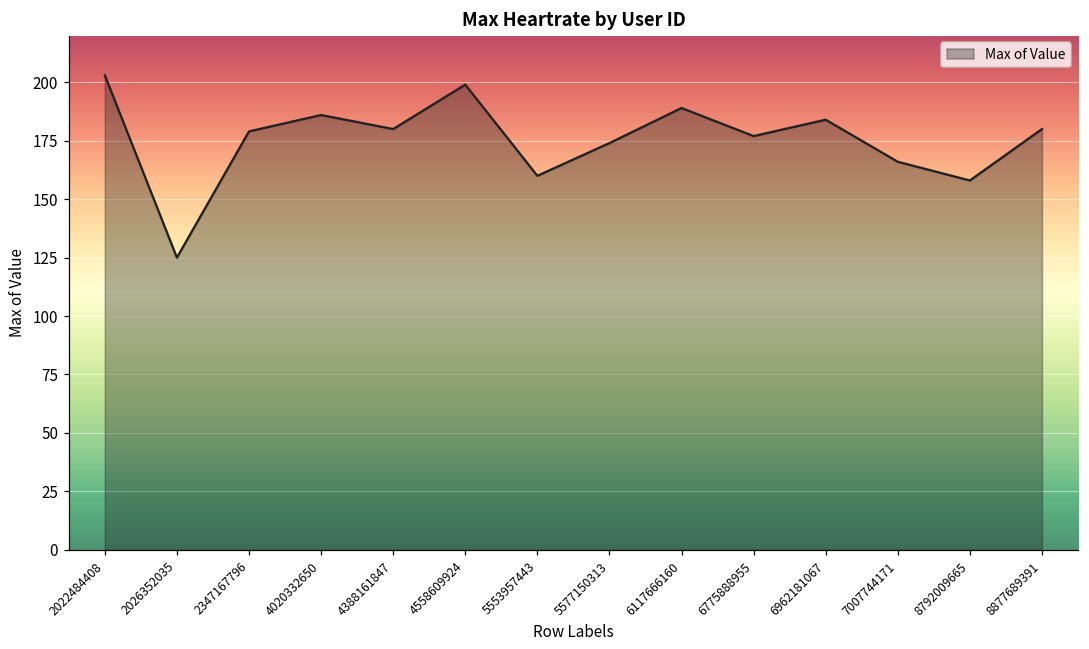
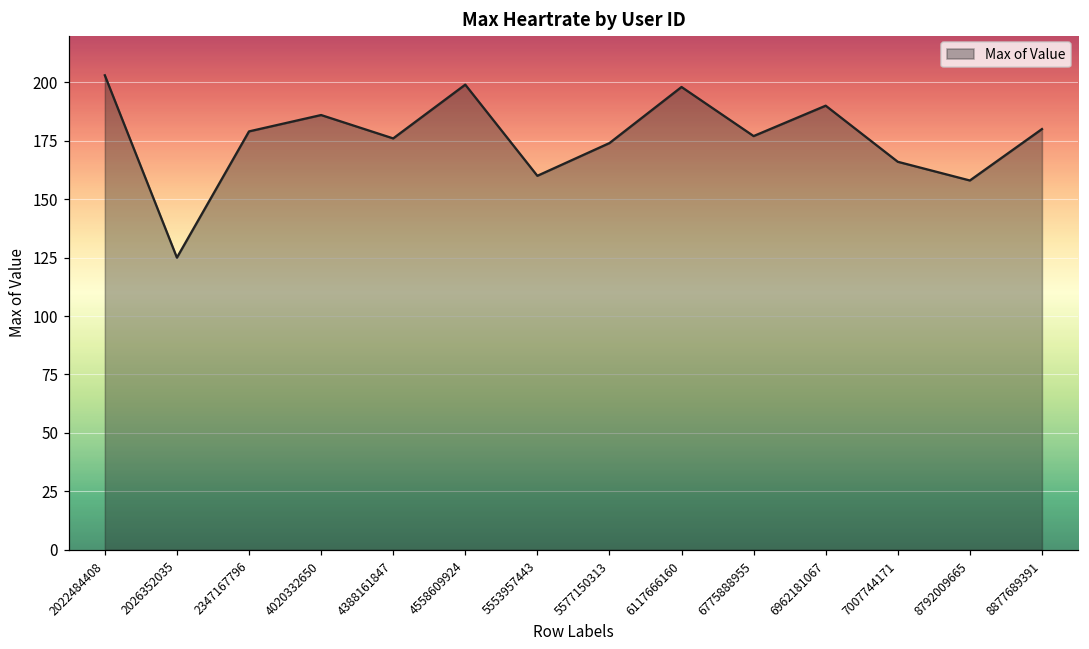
  {
    "2022484408": 203,
    "2026352035": 125,
    "2347167796": 179,
    "4020332650": 186,
-   "4388161847": 180,
+   "4388161847": 176,
    "4558609924": 199,
    "5553957443": 160,
    "5577150313": 174,
-   "6117666160": 189,
+   "6117666160": 198,
    "6775888955": 177,
-   "6962181067": 184,
+   "6962181067": 190,
    "7007744171": 166,
    "8792009665": 158,
    "8877689391": 180
  }
